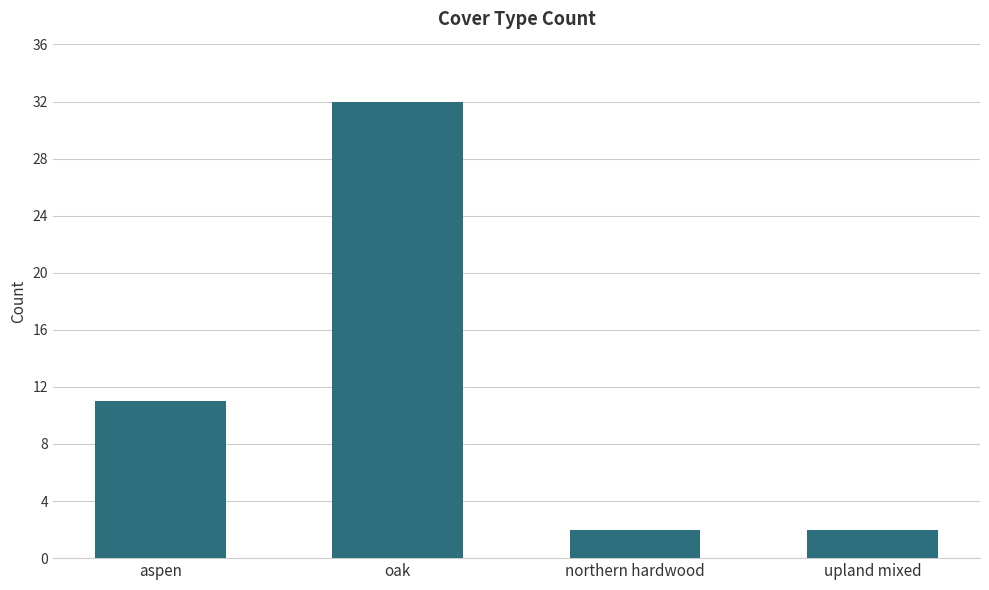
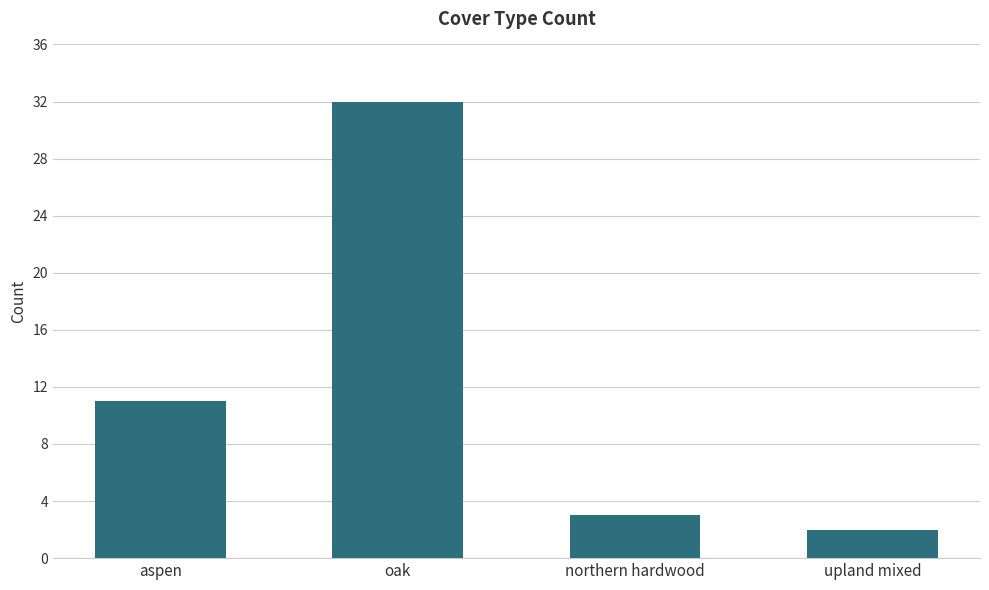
  {
    "aspen": 11,
    "oak": 32,
-   "northern hardwood": 2,
+   "northern hardwood": 3,
    "upland mixed": 2
  }
